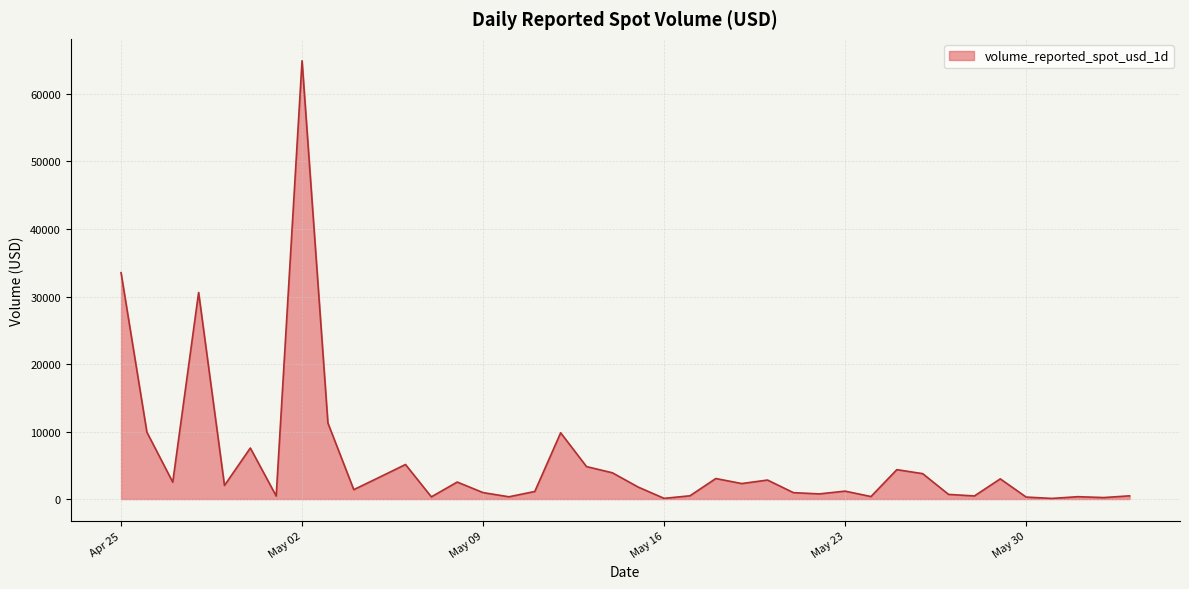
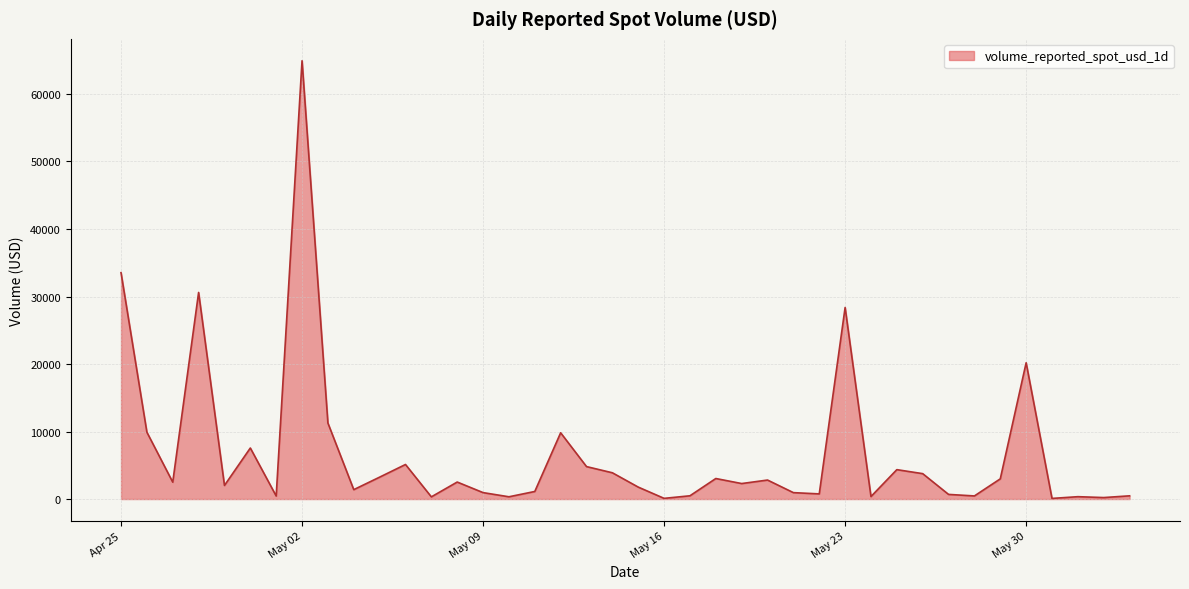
  {
    "Apr 25": 34000,
    "May 02": 65000,
    "May 09": 1000,
    "May 16": 0,
-   "May 23": 1000,
-   "May 30": 0
+   "May 23": 28000,
+   "May 30": 20000
  }
